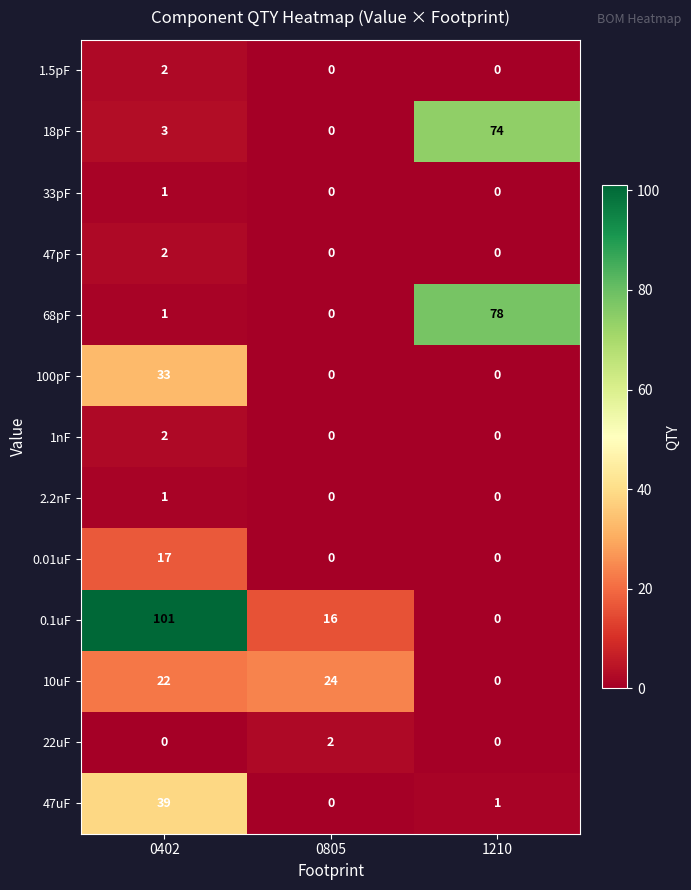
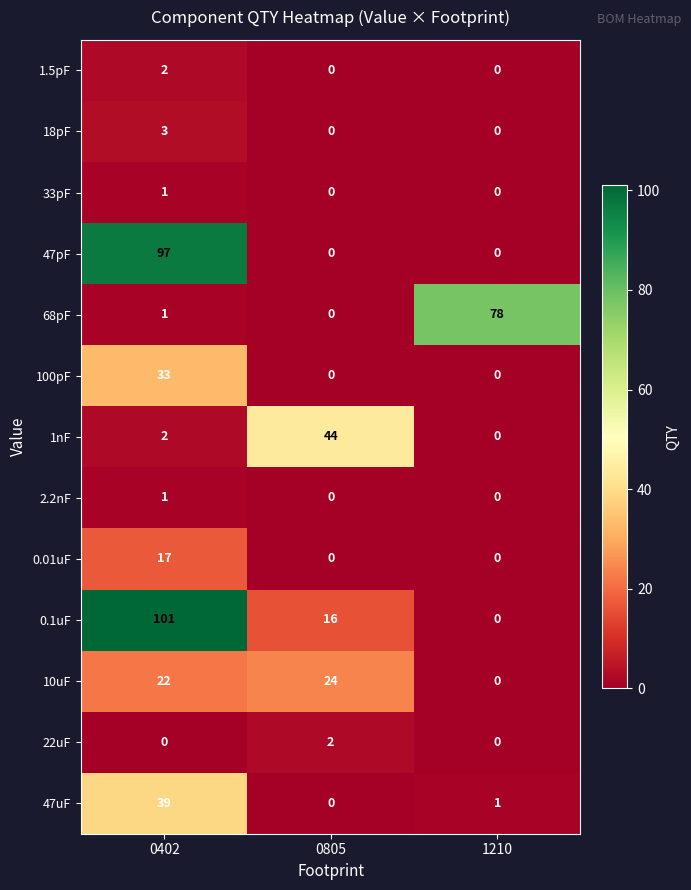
  {
    "1.5pF": {
      "0402": 2,
      "0805": 0,
      "1210": 0
    },
    "18pF": {
      "0402": 3,
      "0805": 0,
-     "1210": 74
+     "1210": 0
    },
    "33pF": {
      "0402": 1,
      "0805": 0,
      "1210": 0
    },
    "47pF": {
-     "0402": 2,
+     "0402": 97,
      "0805": 0,
      "1210": 0
    },
    "68pF": {
      "0402": 1,
      "0805": 0,
      "1210": 78
    },
    "100pF": {
      "0402": 33,
      "0805": 0,
      "1210": 0
    },
    "1nF": {
      "0402": 2,
-     "0805": 0,
+     "0805": 44,
      "1210": 0
    },
    "2.2nF": {
      "0402": 1,
      "0805": 0,
      "1210": 0
    },
    "0.01uF": {
      "0402": 17,
      "0805": 0,
      "1210": 0
    },
    "0.1uF": {
      "0402": 101,
      "0805": 16,
      "1210": 0
    },
    "10uF": {
      "0402": 22,
      "0805": 24,
      "1210": 0
    },
    "22uF": {
      "0402": 0,
      "0805": 2,
      "1210": 0
    },
    "47uF": {
      "0402": 39,
      "0805": 0,
      "1210": 1
    }
  }
